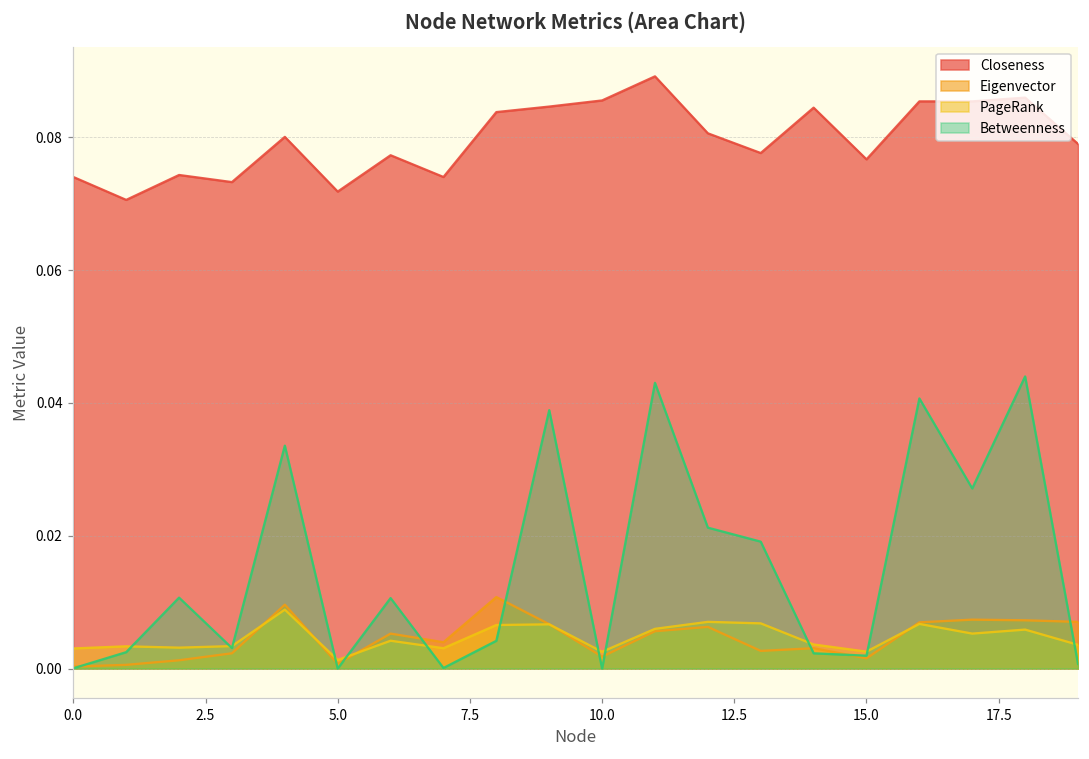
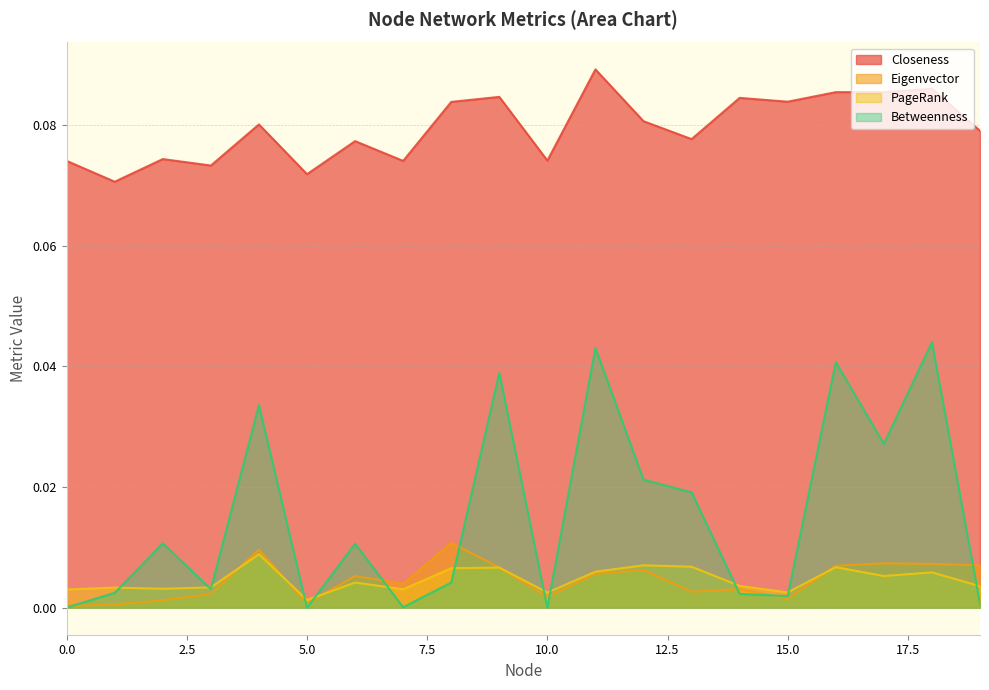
  {
    "Closeness": {
      "0.0": 0.074,
      "5.0": 0.072,
-     "10.0": 0.086,
-     "15.0": 0.077
+     "10.0": 0.074,
+     "15.0": 0.084
    },
    "Betweenness": {
      "5.0": 0.000,
      "10.0": 0.000
    }
  }
